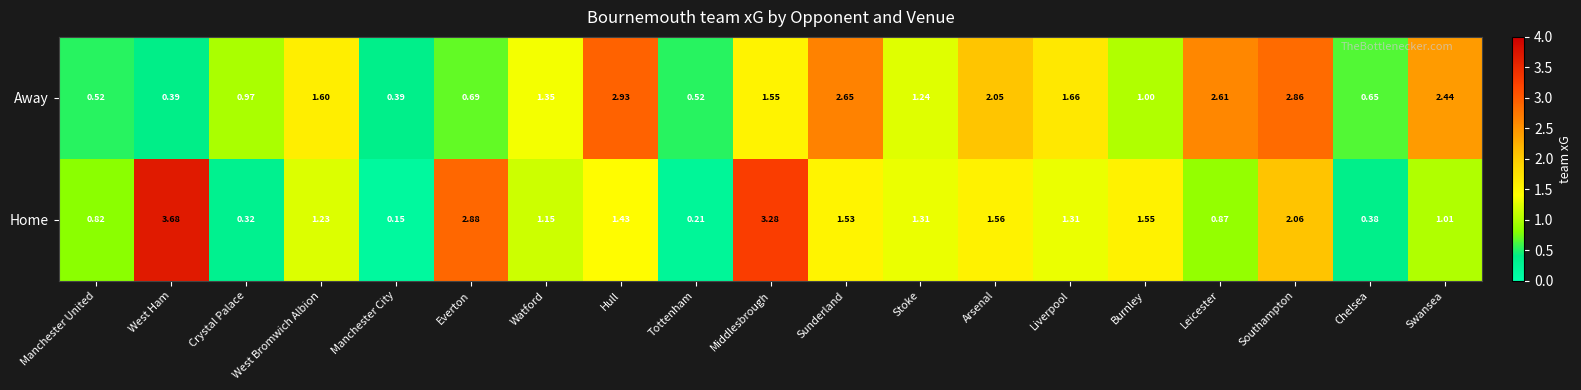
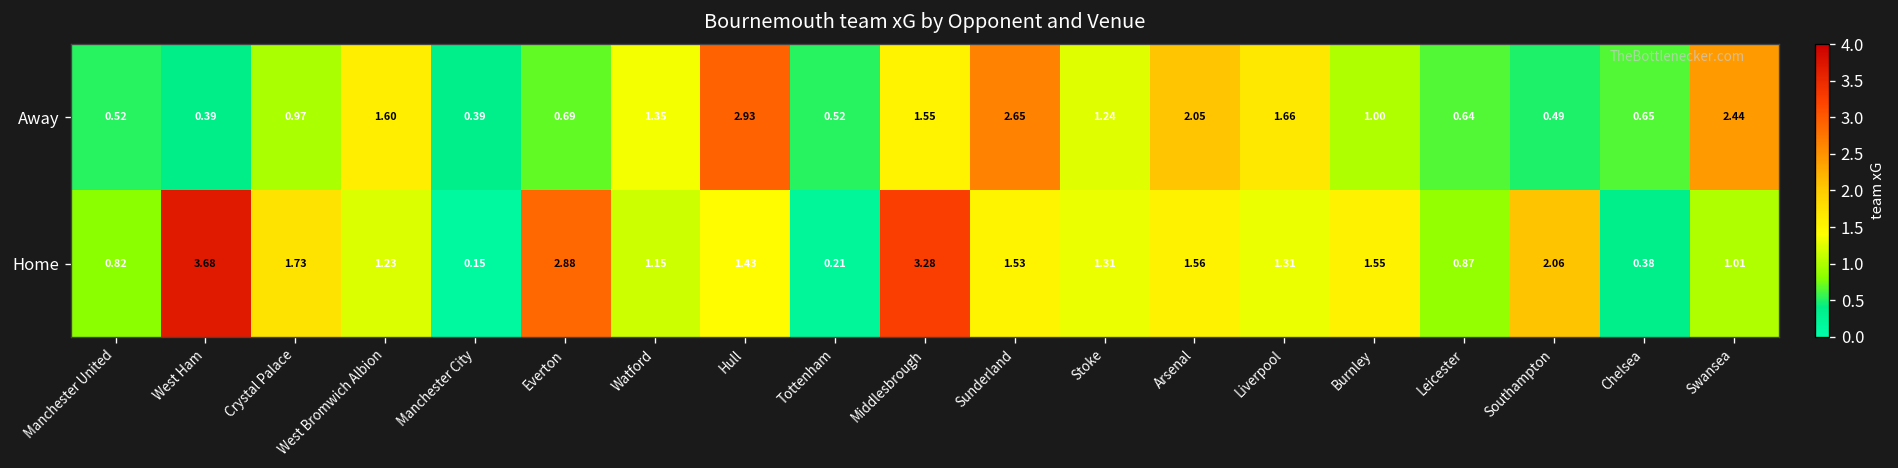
  {
    "Away": {
      "Manchester United": 0.52,
      "West Ham": 0.39,
      "Crystal Palace": 0.97,
      "West Bromwich Albion": 1.60,
      "Manchester City": 0.39,
      "Everton": 0.69,
      "Watford": 1.35,
      "Hull": 2.93,
      "Tottenham": 0.52,
      "Middlesbrough": 1.55,
      "Sunderland": 2.65,
      "Stoke": 1.24,
      "Arsenal": 2.05,
      "Liverpool": 1.66,
      "Burnley": 1.00,
-     "Leicester": 2.61,
-     "Southampton": 2.86,
+     "Leicester": 0.64,
+     "Southampton": 0.49,
      "Swansea": 2.44
    },
    "Home": {
      "Manchester United": 0.82,
      "West Ham": 3.68,
-     "Crystal Palace": 0.32,
+     "Crystal Palace": 1.73,
      "West Bromwich Albion": 1.23,
      "Manchester City": 0.15,
      "Everton": 2.88,
      "Watford": 1.15,
      "Hull": 1.43,
      "Tottenham": 0.21,
      "Middlesbrough": 3.28,
      "Sunderland": 1.53,
      "Stoke": 1.31,
      "Arsenal": 1.56,
      "Liverpool": 1.31,
      "Burnley": 1.55,
      "Leicester": 0.87,
      "Southampton": 2.06,
      "Chelsea": 0.38,
      "Swansea": 1.01
    }
  }
